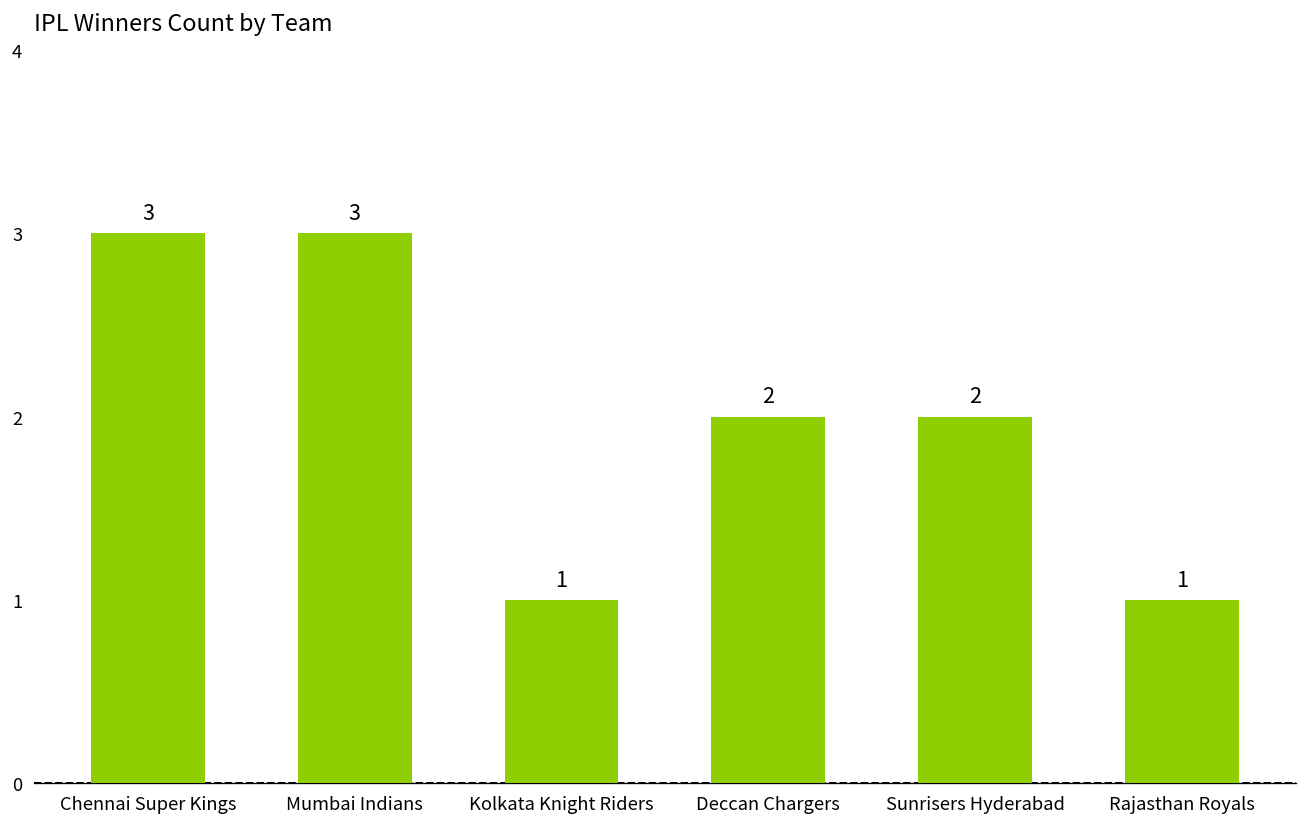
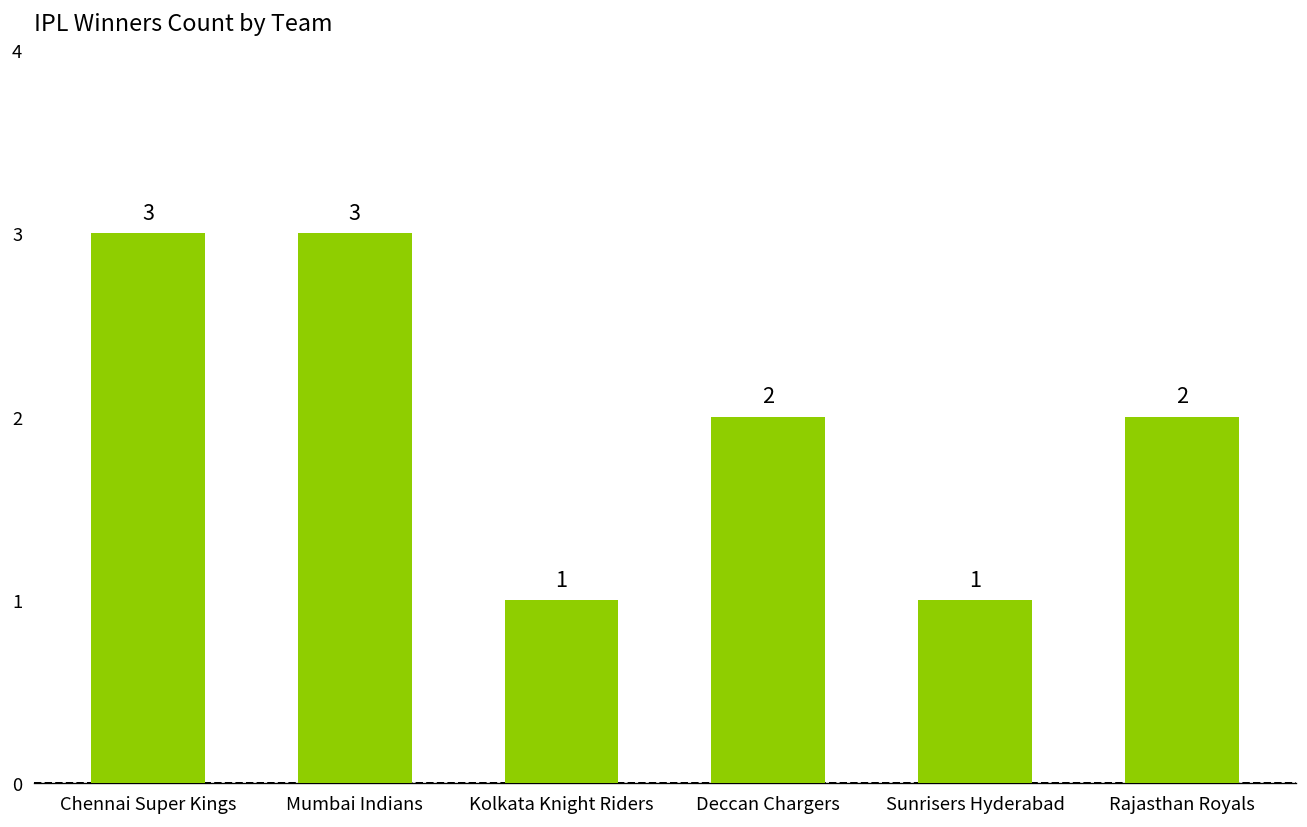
  {
    "Chennai Super Kings": 3,
    "Mumbai Indians": 3,
    "Kolkata Knight Riders": 1,
    "Deccan Chargers": 2,
-   "Sunrisers Hyderabad": 2,
-   "Rajasthan Royals": 1
+   "Sunrisers Hyderabad": 1,
+   "Rajasthan Royals": 2
  }
